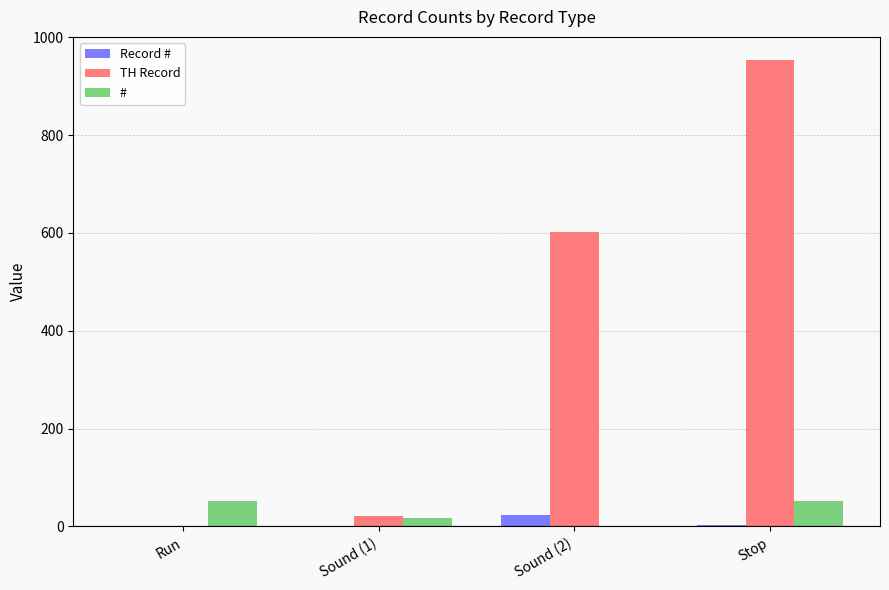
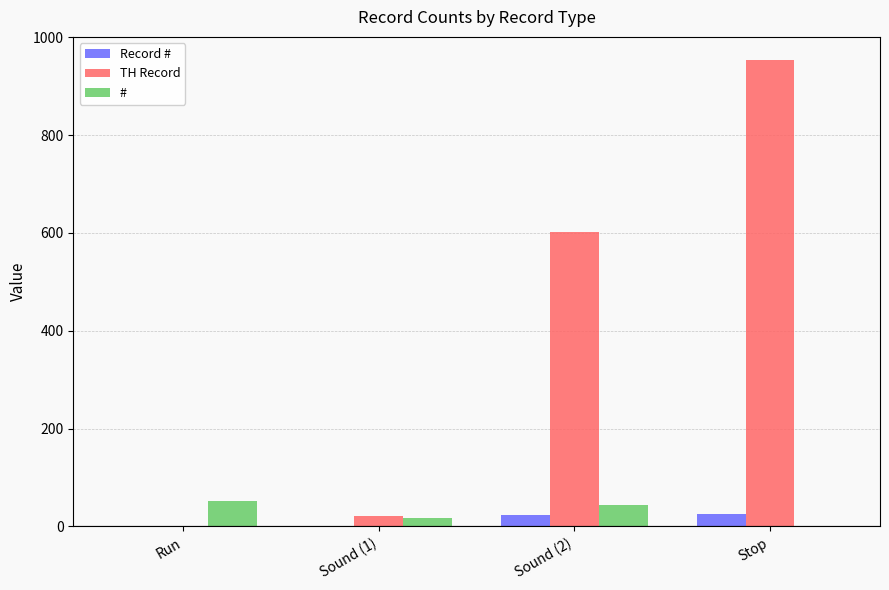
  {
    "Record #": {
      "Sound (2)": 20,
-     "Stop": 0
+     "Stop": 30
    },
    "TH Record": {
      "Sound (1)": 20,
      "Sound (2)": 600,
      "Stop": 950
    },
    "#": {
      "Run": 50,
      "Sound (1)": 20,
-     "Sound (2)": 0,
-     "Stop": 50
+     "Sound (2)": 40,
+     "Stop": 0
    }
  }
